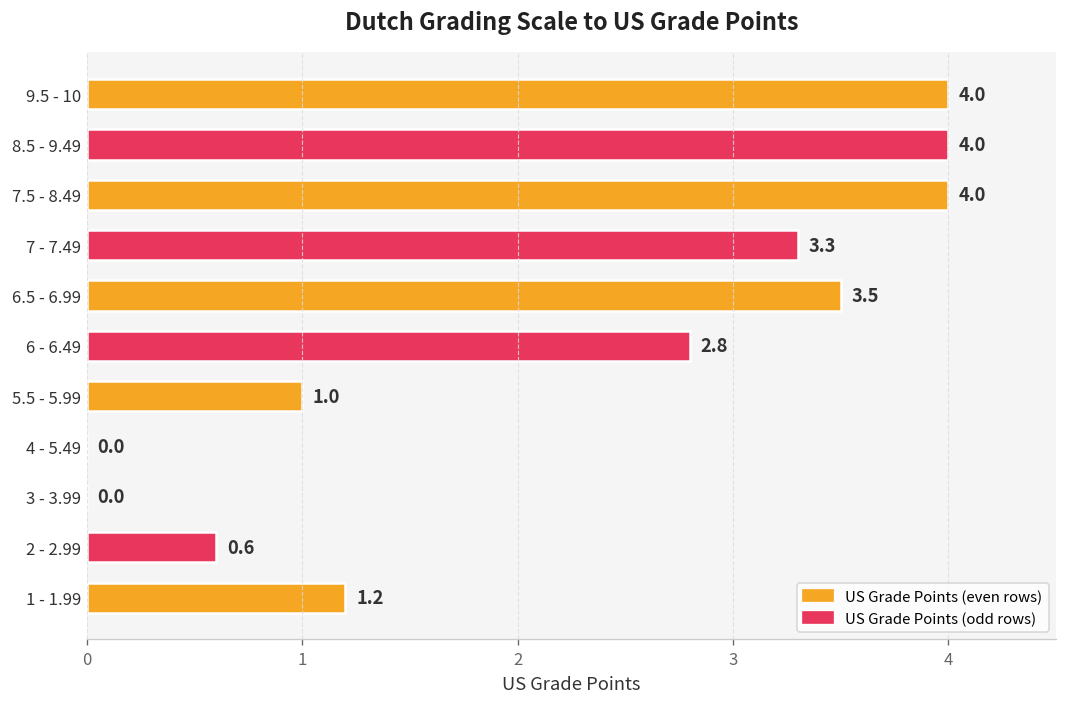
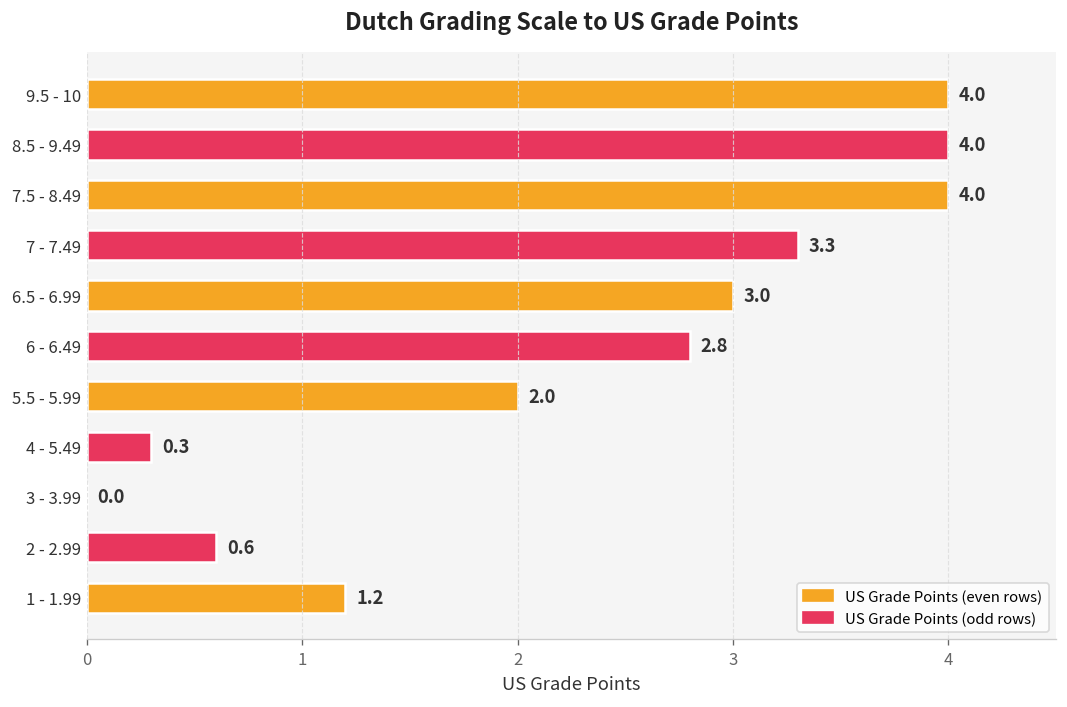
  {
    "9.5 - 10": 4.0,
    "8.5 - 9.49": 4.0,
    "7.5 - 8.49": 4.0,
    "7 - 7.49": 3.3,
-   "6.5 - 6.99": 3.5,
+   "6.5 - 6.99": 3.0,
    "6 - 6.49": 2.8,
-   "5.5 - 5.99": 1.0,
-   "4 - 5.49": 0.0,
+   "5.5 - 5.99": 2.0,
+   "4 - 5.49": 0.3,
    "3 - 3.99": 0.0,
    "2 - 2.99": 0.6,
    "1 - 1.99": 1.2
  }
